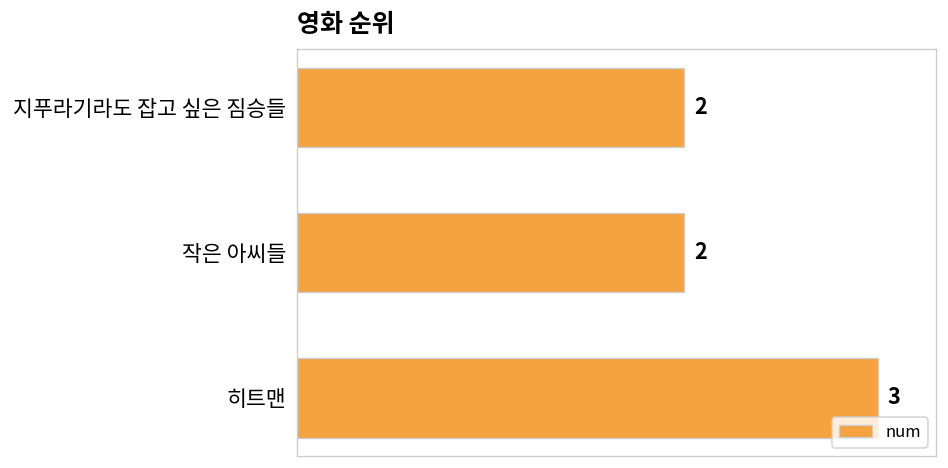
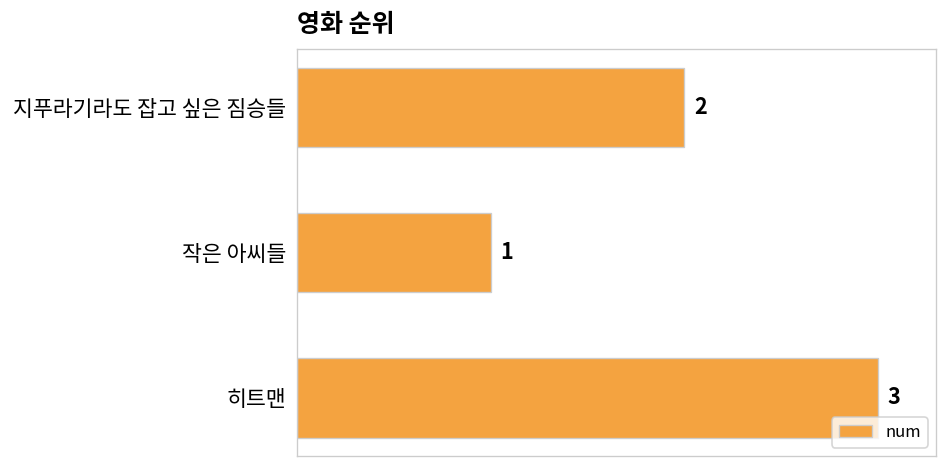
  {
    "지푸라기라도 잡고 싶은 짐승들": 2,
-   "작은 아씨들": 2,
+   "작은 아씨들": 1,
    "히트맨": 3
  }
